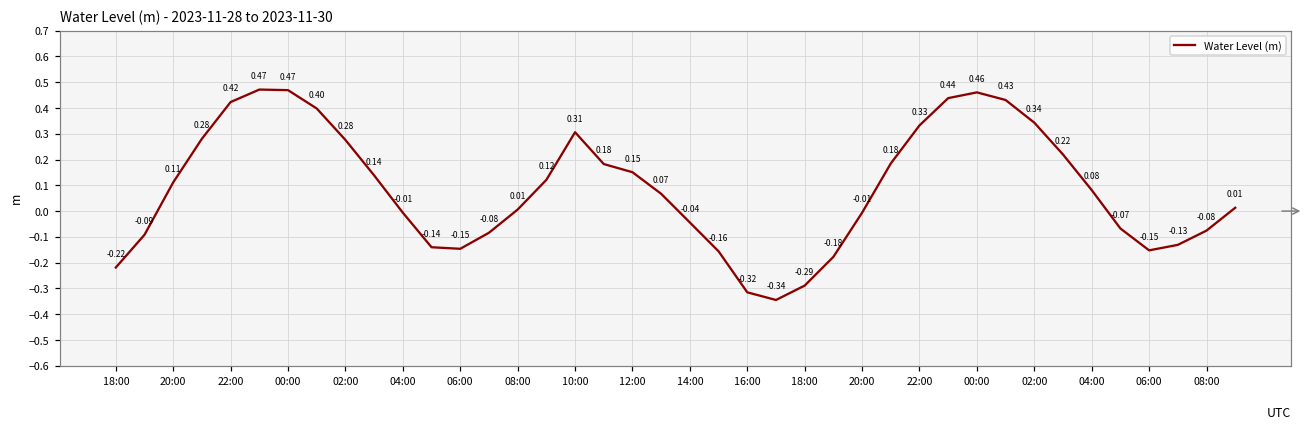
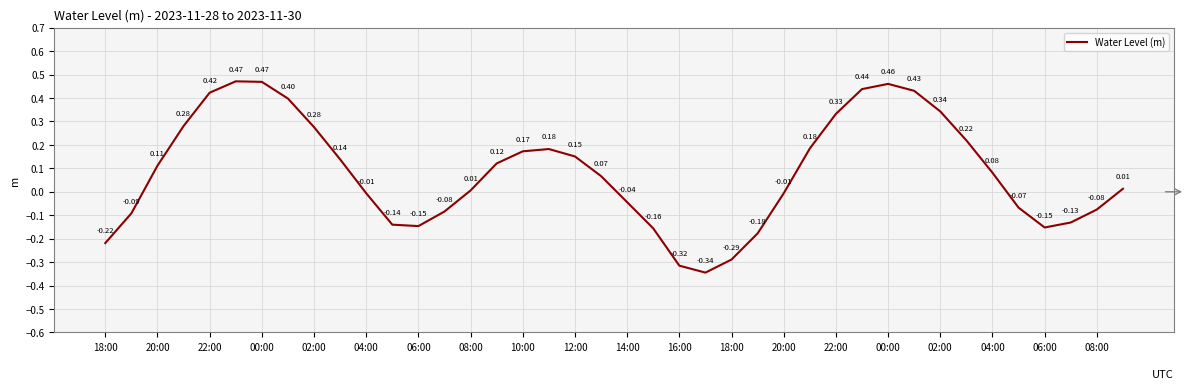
  {
-   "10:00": 0.31,
+   "10:00": 0.17,
    "12:00": 0.15,
    "14:00": -0.04,
    "16:00": -0.32
  }
